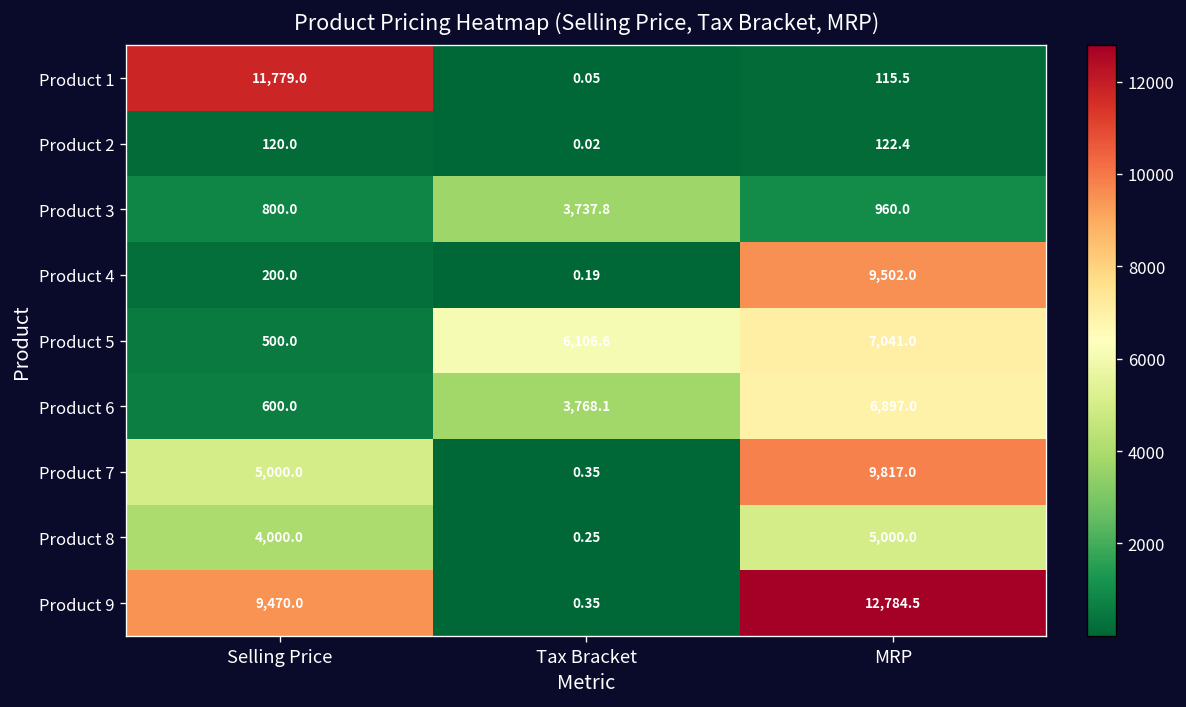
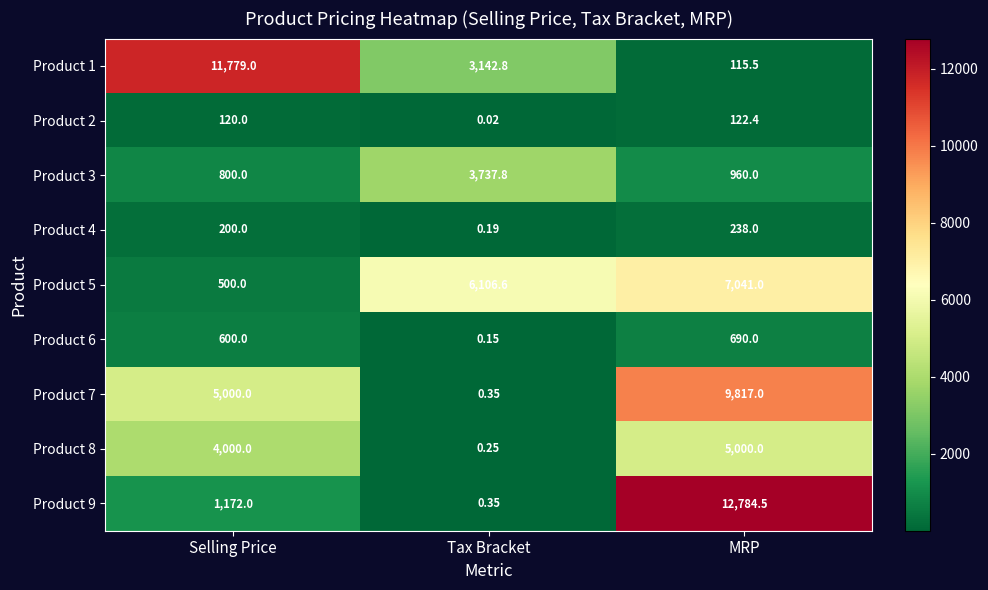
  {
    "Product 1": {
      "Selling Price": "11,779.0",
-     "Tax Bracket": "0.05",
+     "Tax Bracket": "3,142.8",
      "MRP": "115.5"
    },
    "Product 2": {
      "Selling Price": "120.0",
      "Tax Bracket": "0.02",
      "MRP": "122.4"
    },
    "Product 3": {
      "Selling Price": "800.0",
      "Tax Bracket": "3,737.8",
      "MRP": "960.0"
    },
    "Product 4": {
      "Selling Price": "200.0",
      "Tax Bracket": "0.19",
-     "MRP": "9,502.0"
+     "MRP": "238.0"
    },
    "Product 5": {
      "Selling Price": "500.0",
      "Tax Bracket": "6,106.6",
      "MRP": "7,041.0"
    },
    "Product 6": {
      "Selling Price": "600.0",
-     "Tax Bracket": "3,768.1",
-     "MRP": "6,897.0"
+     "Tax Bracket": "0.15",
+     "MRP": "690.0"
    },
    "Product 7": {
      "Selling Price": "5,000.0",
      "Tax Bracket": "0.35",
      "MRP": "9,817.0"
    },
    "Product 8": {
      "Selling Price": "4,000.0",
      "Tax Bracket": "0.25",
      "MRP": "5,000.0"
    },
    "Product 9": {
-     "Selling Price": "9,470.0",
+     "Selling Price": "1,172.0",
      "Tax Bracket": "0.35",
      "MRP": "12,784.5"
    }
  }
